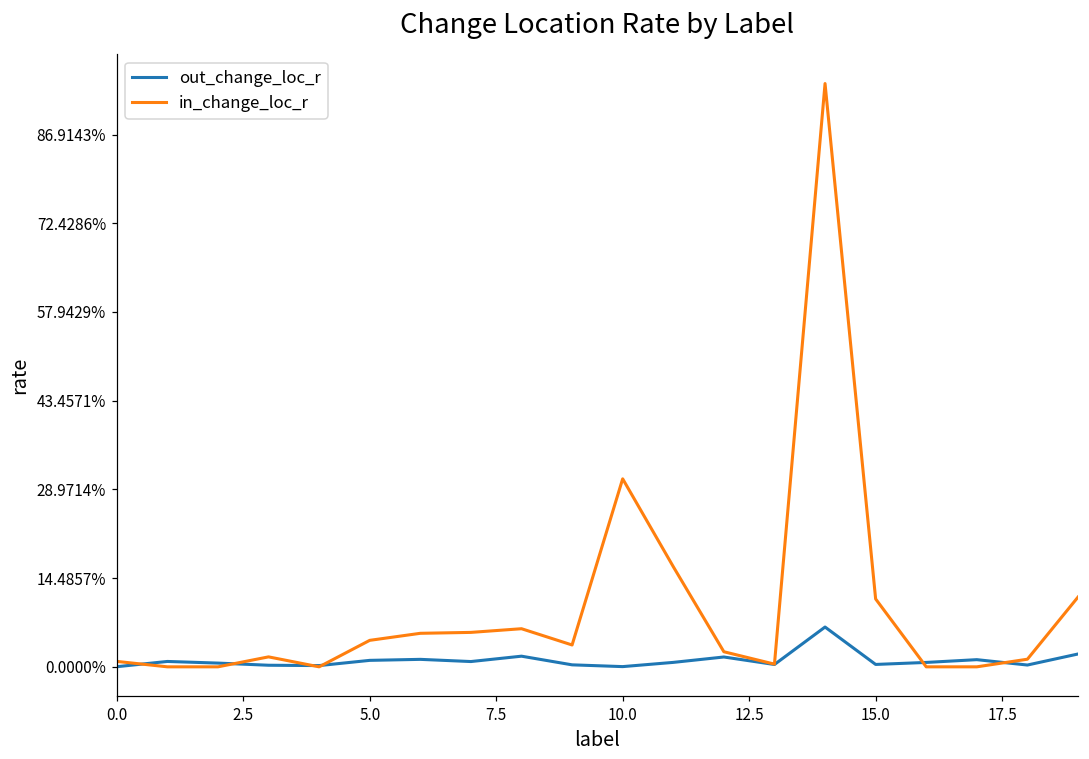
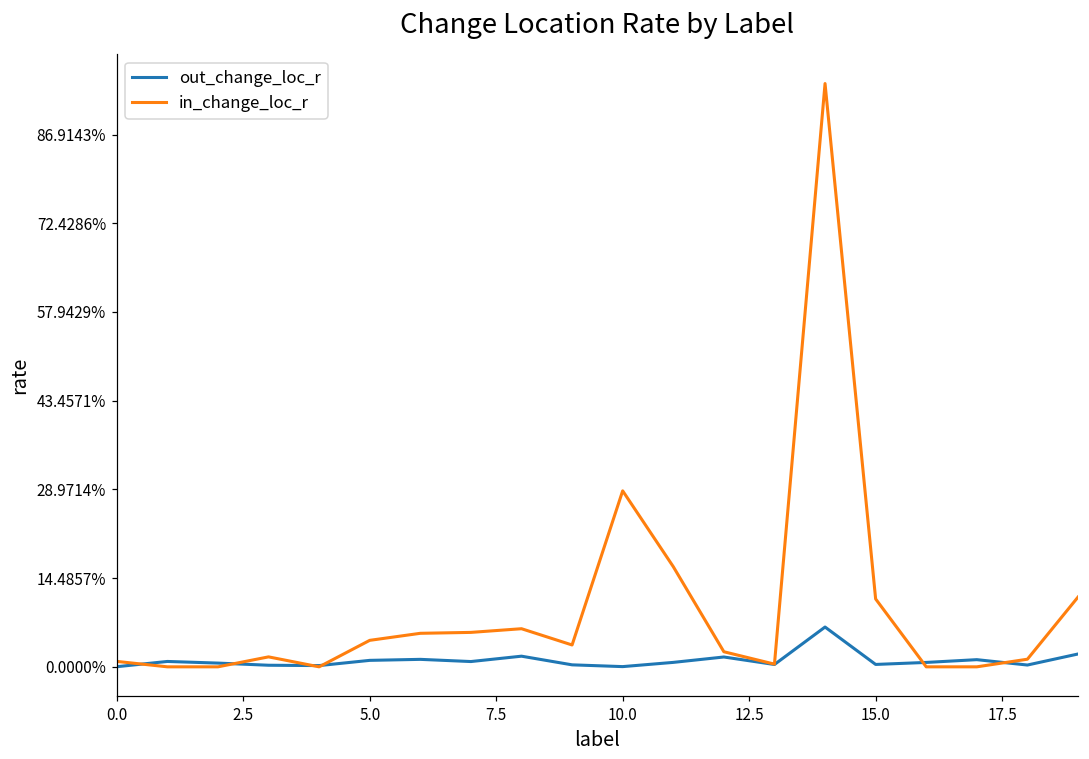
  {
    "out_change_loc_r": {
      "0.0": "0%",
      "5.0": "1%",
      "10.0": "0%",
      "15.0": "0%"
    },
    "in_change_loc_r": {
      "0.0": "1%",
      "5.0": "4%",
-     "10.0": "31%",
+     "10.0": "29%",
      "15.0": "11%"
    }
  }
